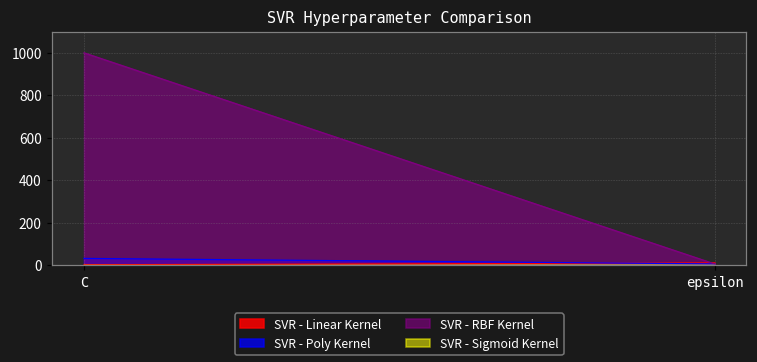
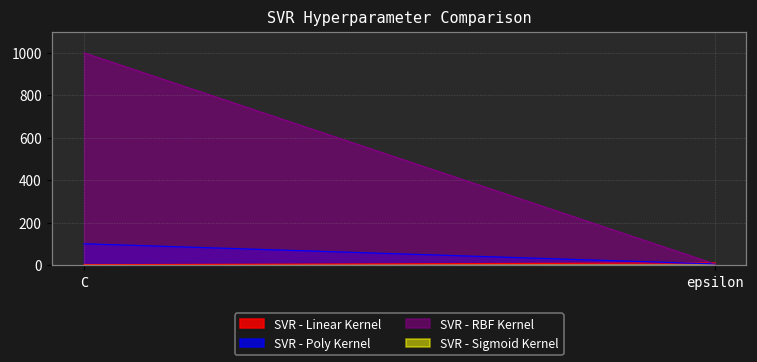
  {
    "SVR - Poly Kernel": {
-     "C": 30
+     "C": 100
    },
    "SVR - RBF Kernel": {
      "C": 1000
    }
  }
